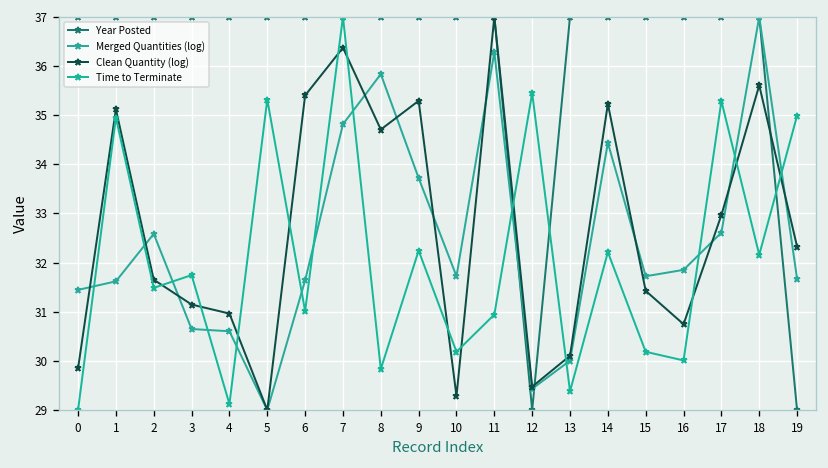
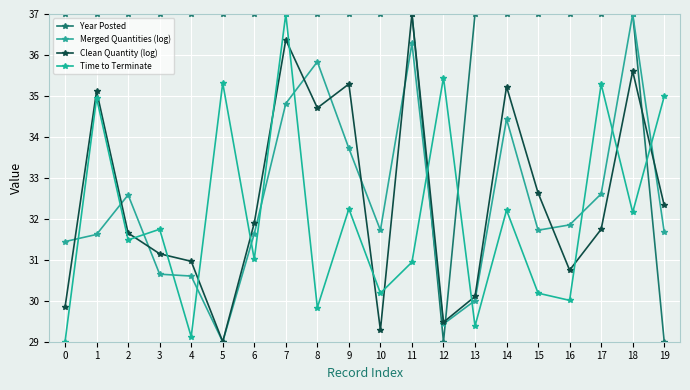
  {
    "Year Posted": {
      "0": 37.0,
      "1": 37.0,
      "2": 37.0,
      "3": 37.0,
      "4": 37.0,
      "5": 37.0,
      "6": 37.0,
      "8": 37.0,
      "9": 37.0,
      "10": 37.0,
      "12": 29.0,
      "13": 37.0,
      "14": 37.0,
      "15": 37.0,
      "16": 37.0,
      "17": 37.0,
      "19": 29.0
    },
    "Clean Quantity (log)": {
      "0": 29.8,
      "1": 35.1,
      "2": 31.7,
      "3": 31.1,
      "4": 31.0,
-     "6": 35.4,
+     "6": 31.9,
      "7": 36.4,
      "8": 34.7,
      "9": 35.3,
      "10": 29.3,
      "13": 30.1,
      "14": 35.2,
-     "15": 31.4,
+     "15": 32.6,
      "16": 30.7,
-     "17": 33.0,
+     "17": 31.7,
      "18": 35.6,
      "19": 32.3
    }
  }
